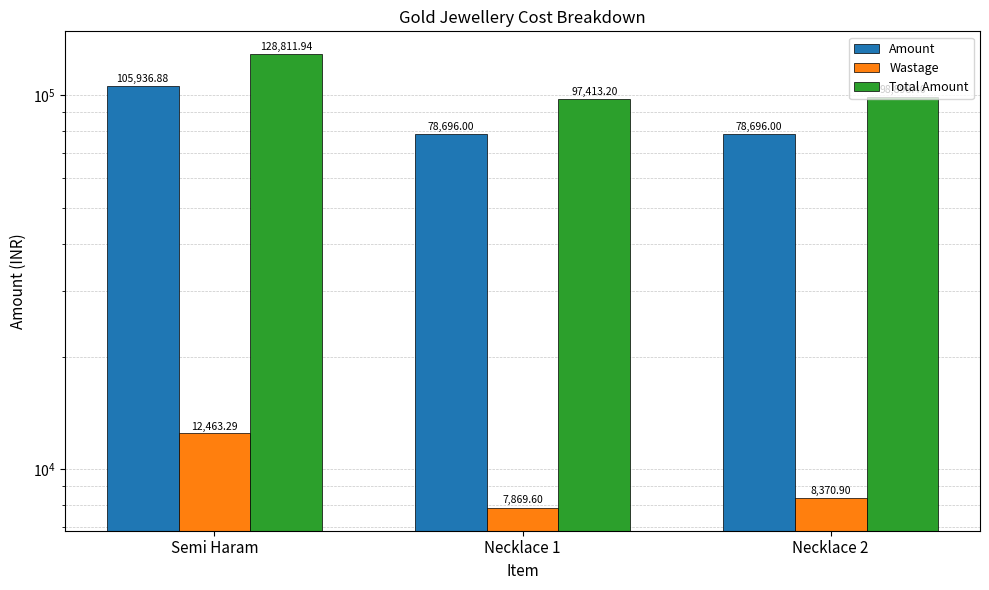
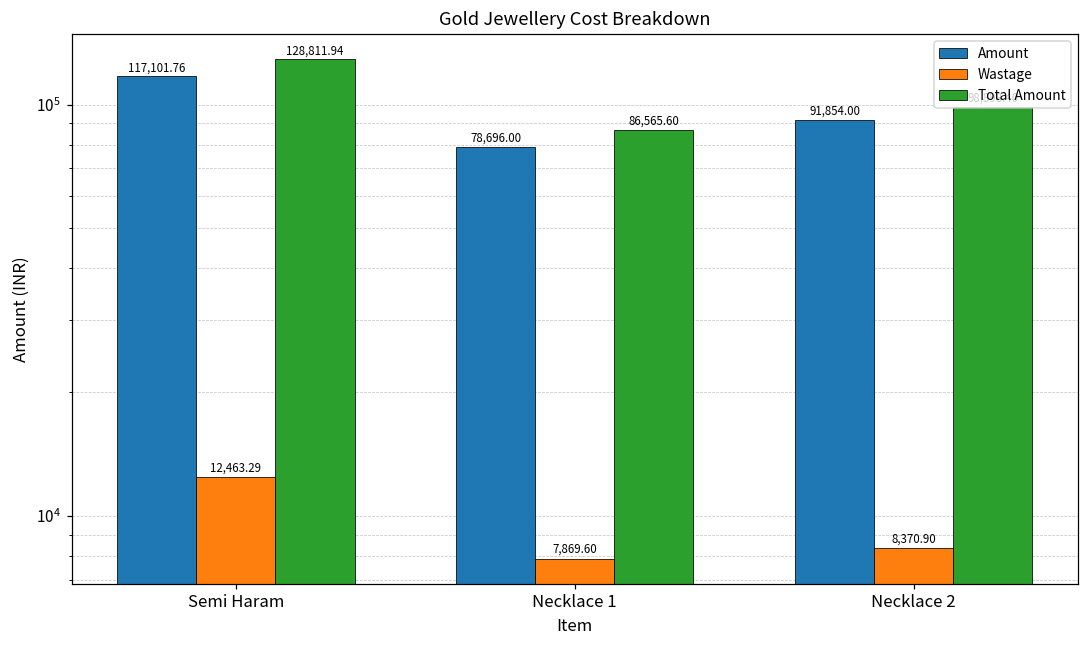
  {
    "Amount": {
-     "Semi Haram": "105,936.88",
+     "Semi Haram": "117,101.76",
      "Necklace 1": "78,696.00",
-     "Necklace 2": "78,696.00"
+     "Necklace 2": "91,854.00"
    },
    "Wastage": {
      "Semi Haram": "12,463.29",
      "Necklace 1": "7,869.60",
      "Necklace 2": "8,370.90"
    },
    "Total Amount": {
      "Semi Haram": "128,811.94",
-     "Necklace 1": "97,413.20"
+     "Necklace 1": "86,565.60"
    }
  }
